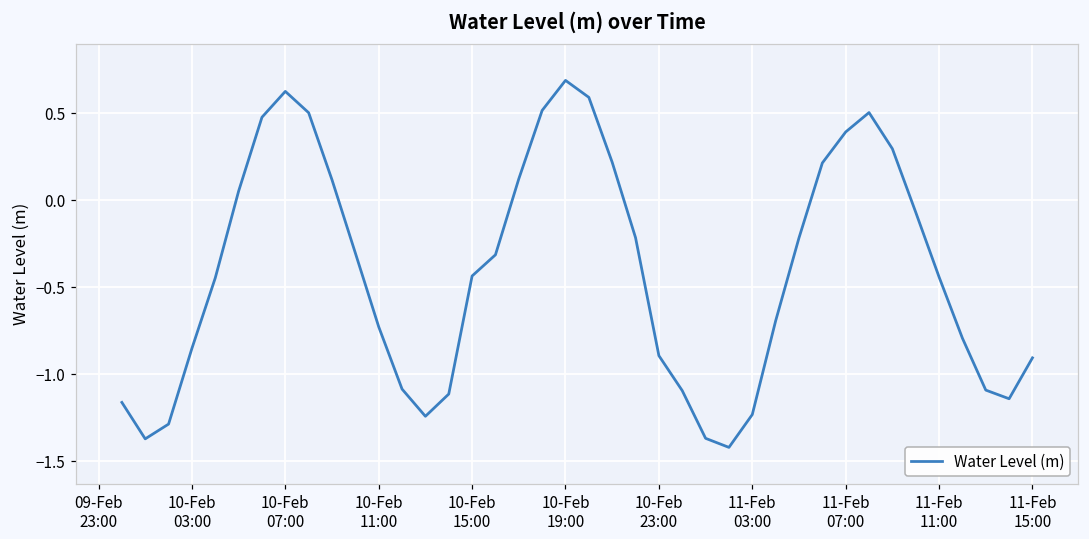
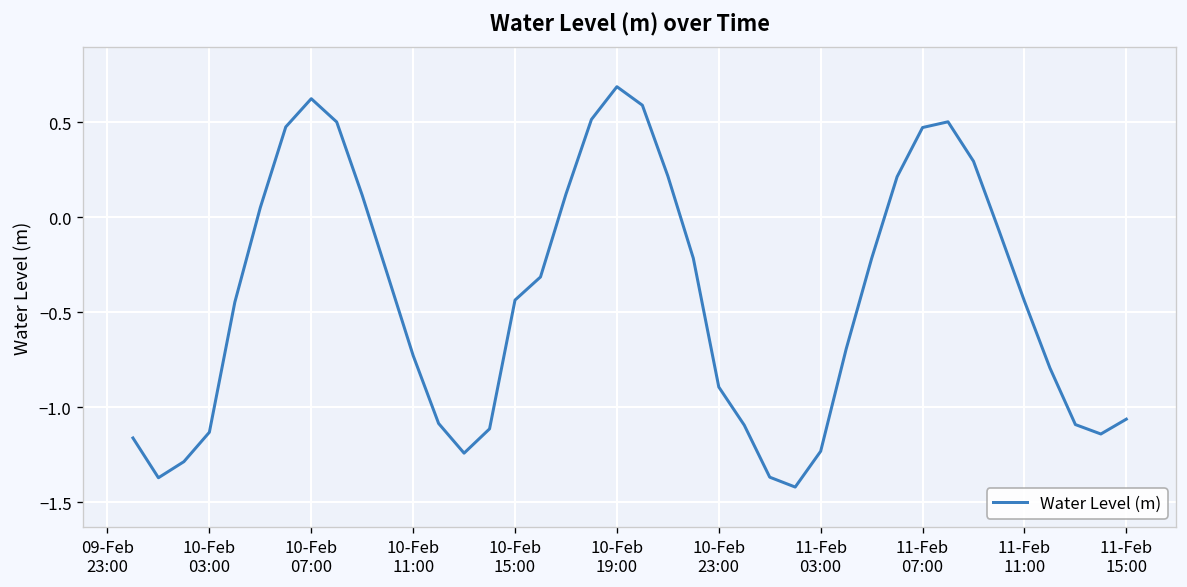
  {
-   "10-Feb 03:00": -0.85,
+   "10-Feb 03:00": -1.13,
    "10-Feb 07:00": 0.62,
    "10-Feb 11:00": -0.73,
    "10-Feb 15:00": -0.44,
    "10-Feb 19:00": 0.69,
    "10-Feb 23:00": -0.89,
    "11-Feb 03:00": -1.23,
-   "11-Feb 07:00": 0.39,
+   "11-Feb 07:00": 0.47,
    "11-Feb 11:00": -0.44,
-   "11-Feb 15:00": -0.91
+   "11-Feb 15:00": -1.06
  }
